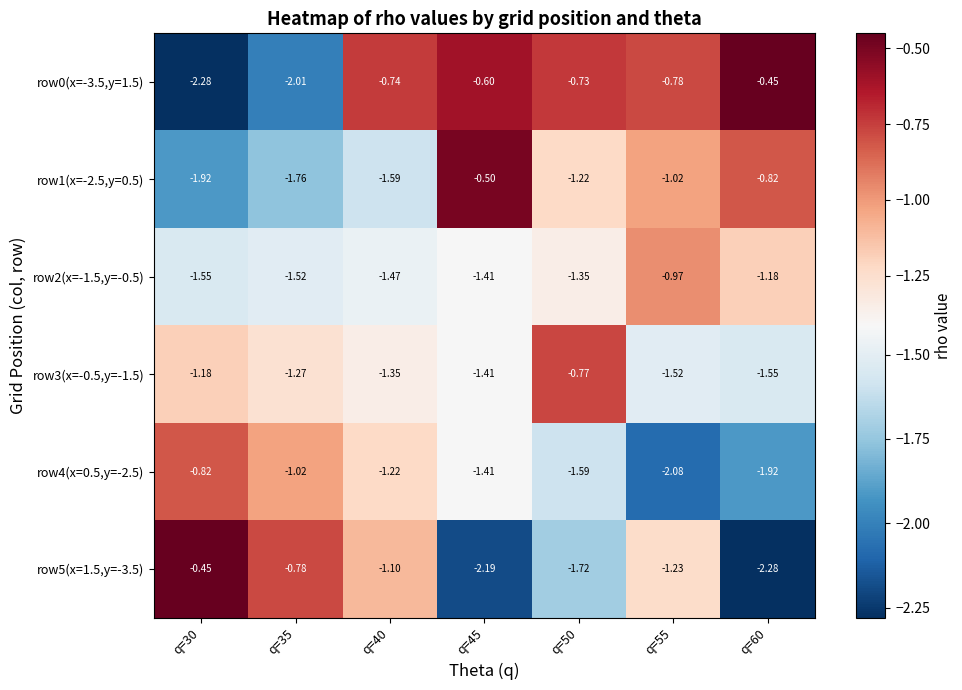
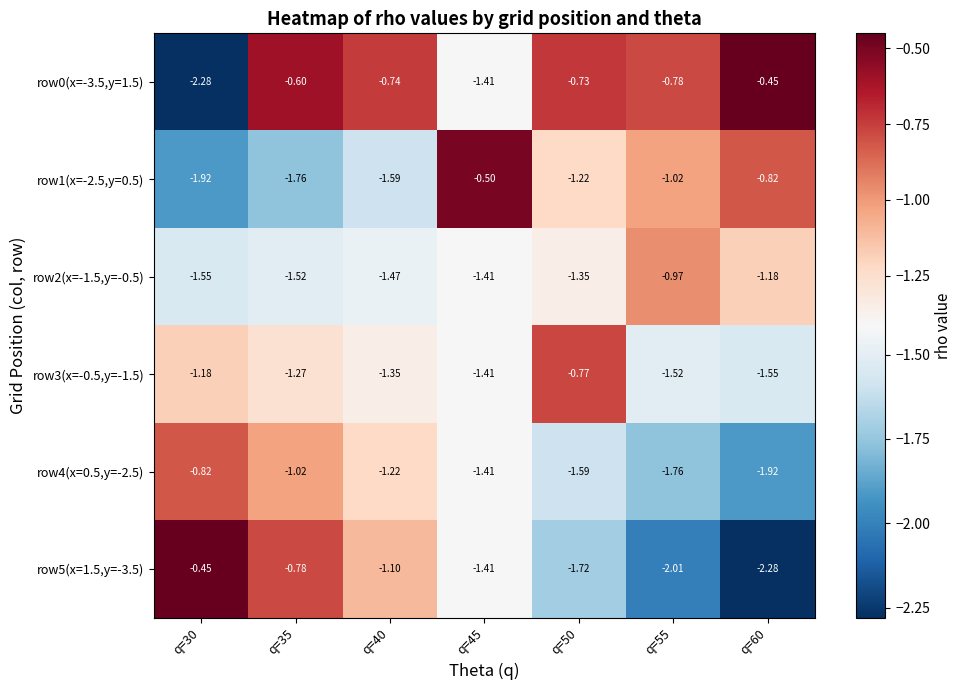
  {
    "row0(x=-3.5,y=1.5)": {
      "q=30": -2.28,
-     "q=35": -2.01,
+     "q=35": -0.60,
      "q=40": -0.74,
-     "q=45": -0.60,
+     "q=45": -1.41,
      "q=50": -0.73,
      "q=55": -0.78,
      "q=60": -0.45
    },
    "row1(x=-2.5,y=0.5)": {
      "q=30": -1.92,
      "q=35": -1.76,
      "q=40": -1.59,
      "q=45": -0.50,
      "q=50": -1.22,
      "q=55": -1.02,
      "q=60": -0.82
    },
    "row2(x=-1.5,y=-0.5)": {
      "q=30": -1.55,
      "q=35": -1.52,
      "q=40": -1.47,
      "q=45": -1.41,
      "q=50": -1.35,
      "q=55": -0.97,
      "q=60": -1.18
    },
    "row3(x=-0.5,y=-1.5)": {
      "q=30": -1.18,
      "q=35": -1.27,
      "q=40": -1.35,
      "q=45": -1.41,
      "q=50": -0.77,
      "q=55": -1.52,
      "q=60": -1.55
    },
    "row4(x=0.5,y=-2.5)": {
      "q=30": -0.82,
      "q=35": -1.02,
      "q=40": -1.22,
      "q=45": -1.41,
      "q=50": -1.59,
-     "q=55": -2.08,
+     "q=55": -1.76,
      "q=60": -1.92
    },
    "row5(x=1.5,y=-3.5)": {
      "q=30": -0.45,
      "q=35": -0.78,
      "q=40": -1.10,
-     "q=45": -2.19,
+     "q=45": -1.41,
      "q=50": -1.72,
-     "q=55": -1.23,
+     "q=55": -2.01,
      "q=60": -2.28
    }
  }
